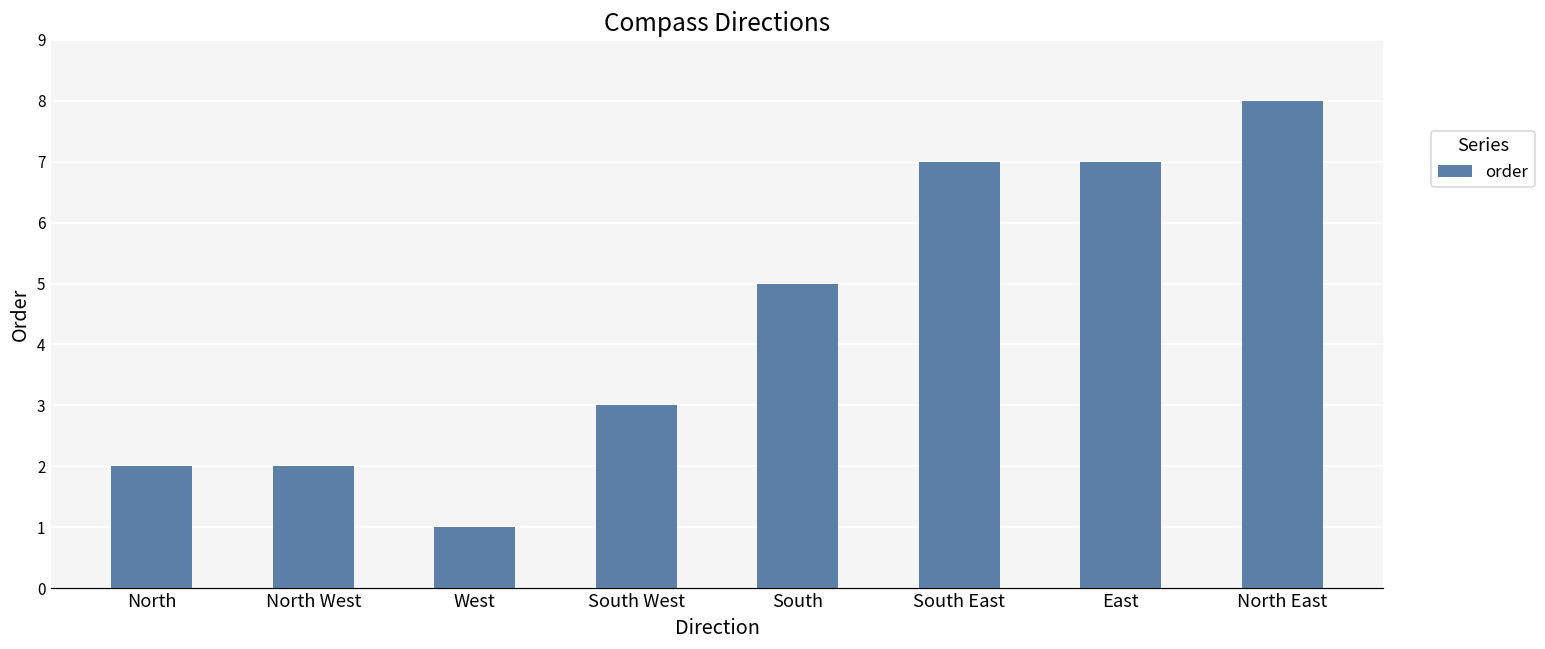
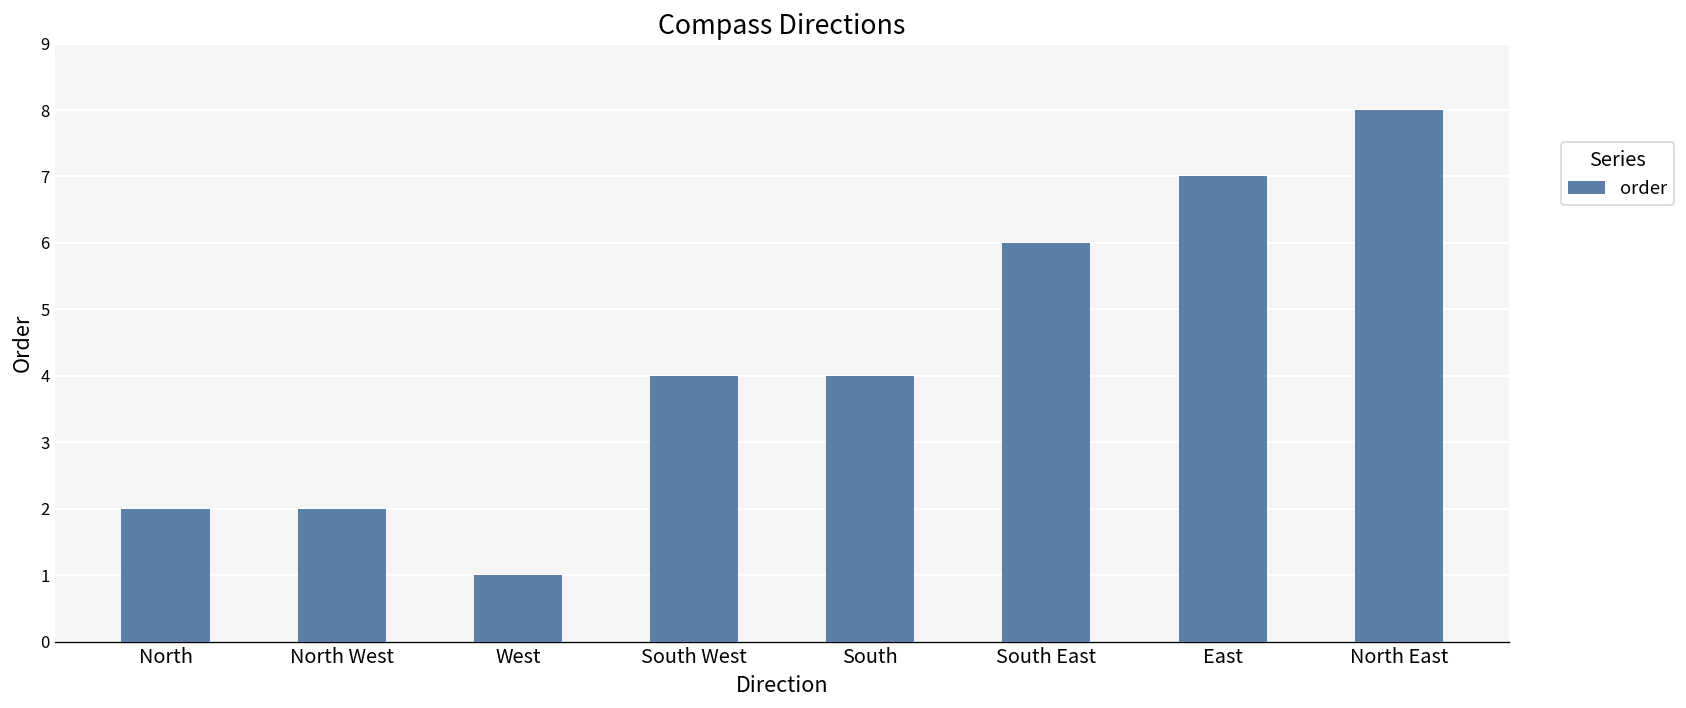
  {
    "North": 2,
    "North West": 2,
    "West": 1,
-   "South West": 3,
-   "South": 5,
-   "South East": 7,
+   "South West": 4,
+   "South": 4,
+   "South East": 6,
    "East": 7,
    "North East": 8
  }
